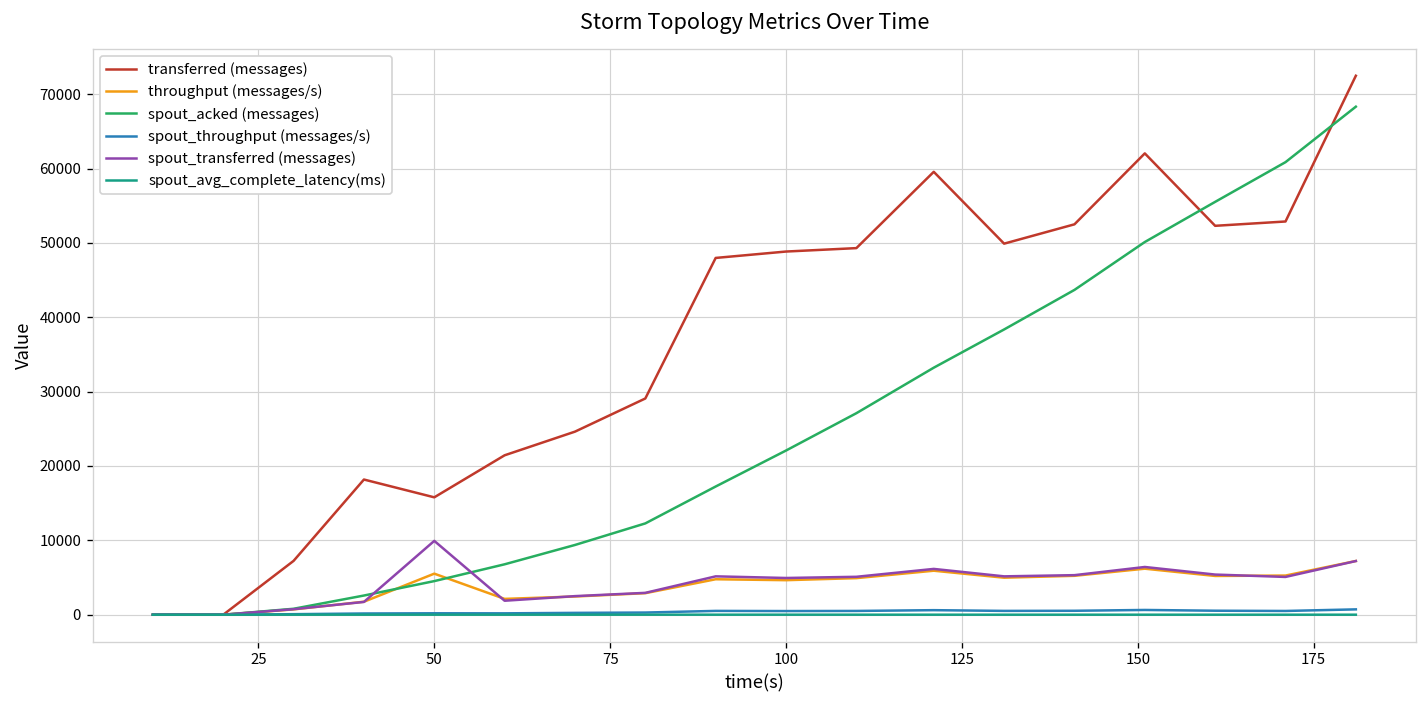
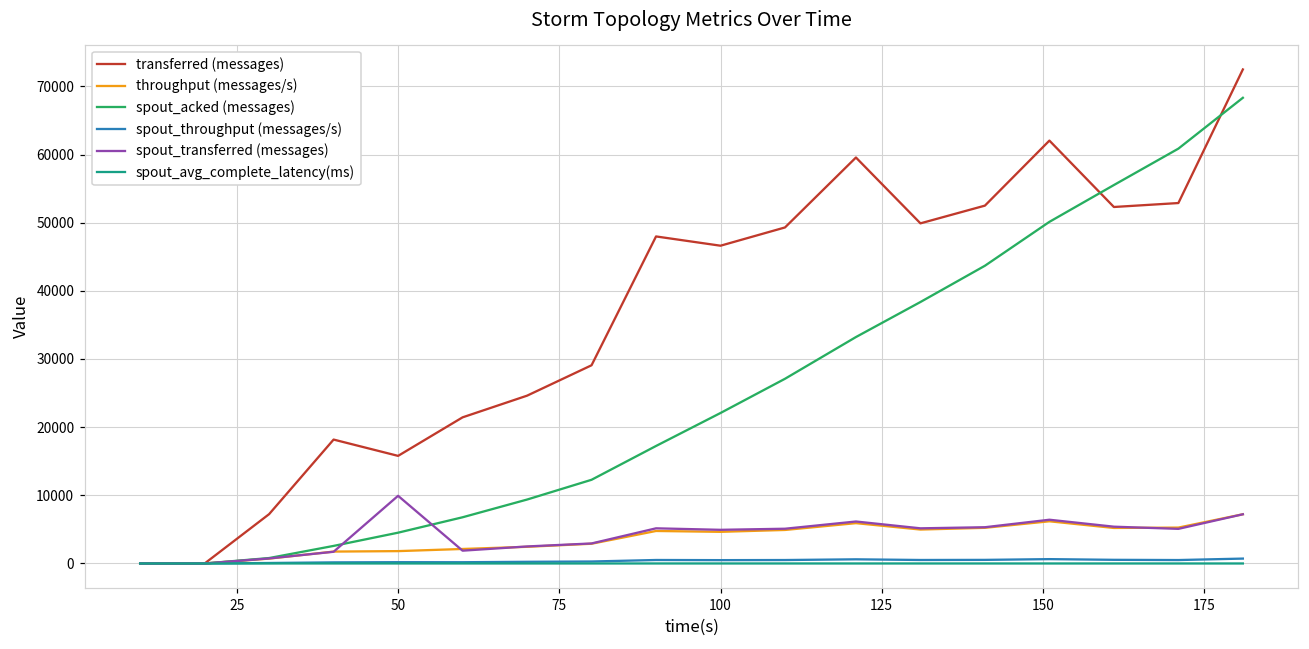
  {
    "transferred (messages)": {
      "50": 16000,
-     "100": 49000
+     "100": 47000
    },
    "throughput (messages/s)": {
-     "50": 6000
+     "50": 2000
    },
    "spout_throughput (messages/s)": {
      "100": 0
    },
    "spout_transferred (messages)": {
      "50": 10000
    }
  }
